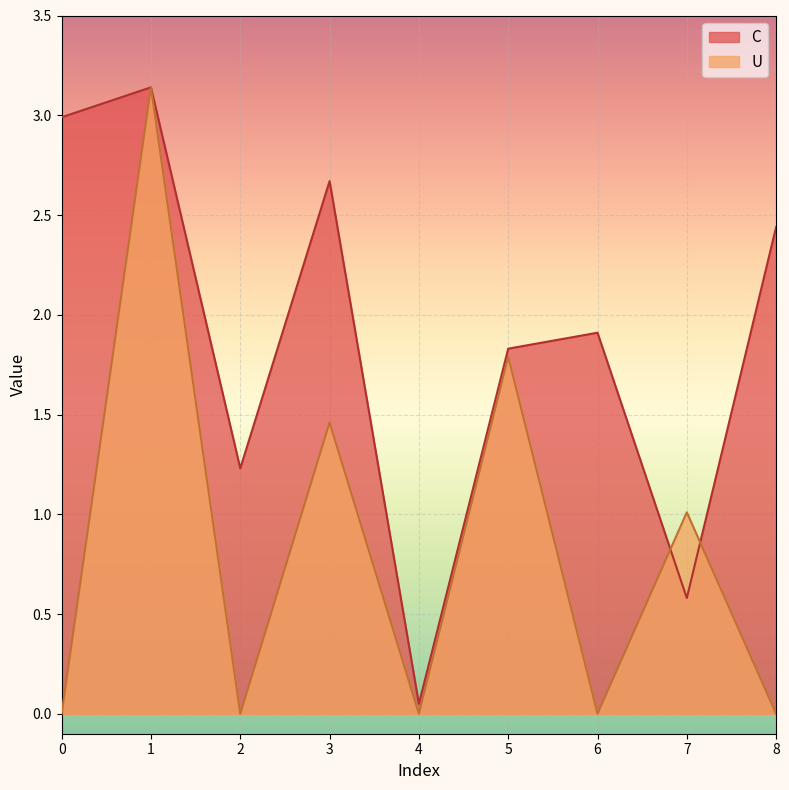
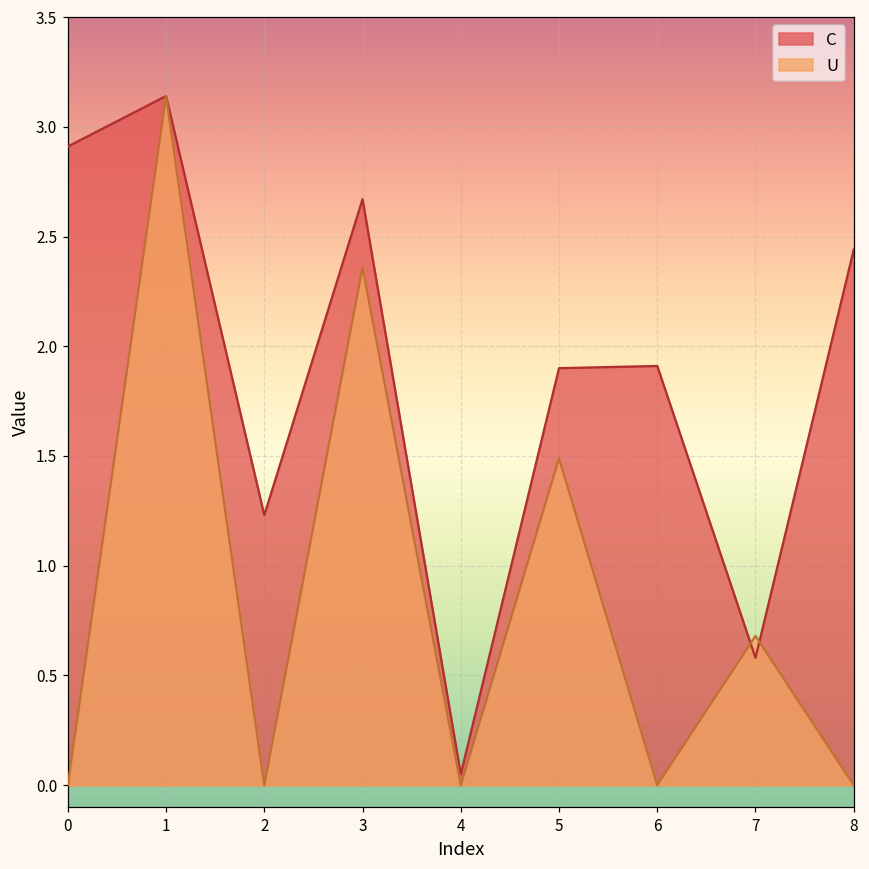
  {
    "C": {
-     "0": 2.99,
+     "0": 2.91,
      "2": 1.23,
      "3": 2.67,
      "4": 0.05,
-     "5": 1.83,
+     "5": 1.90,
      "6": 1.91,
      "7": 0.58,
      "8": 2.44
    },
    "U": {
      "0": 0.00,
      "2": 0.00,
-     "3": 1.46,
+     "3": 2.36,
      "4": 0.00,
-     "5": 1.79,
+     "5": 1.49,
      "6": 0.00,
-     "7": 1.01,
+     "7": 0.68,
      "8": 0.00
    }
  }
